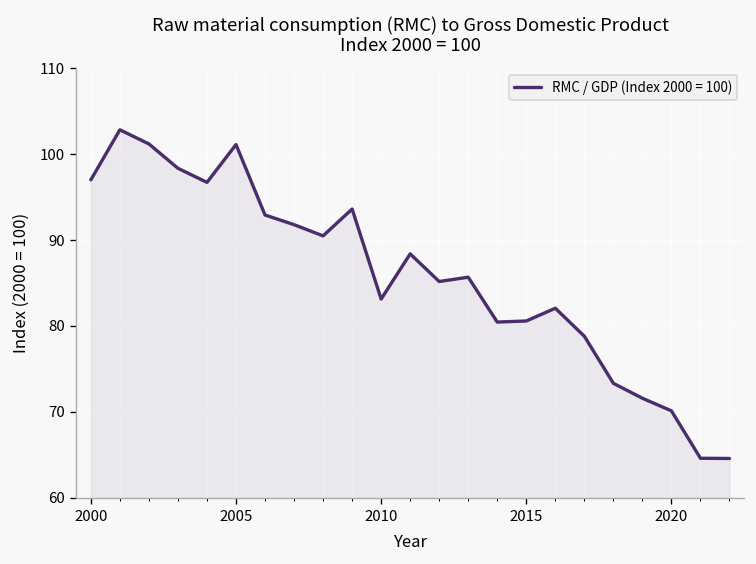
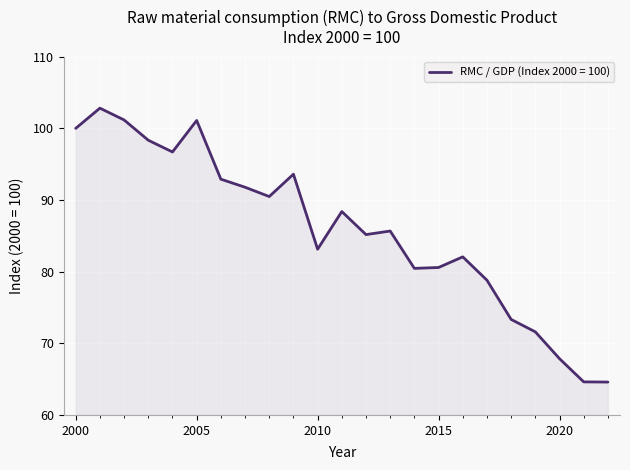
  {
-   "2000": 97,
+   "2000": 100,
    "2005": 101,
    "2010": 83,
    "2015": 81,
-   "2020": 70
+   "2020": 68
  }
